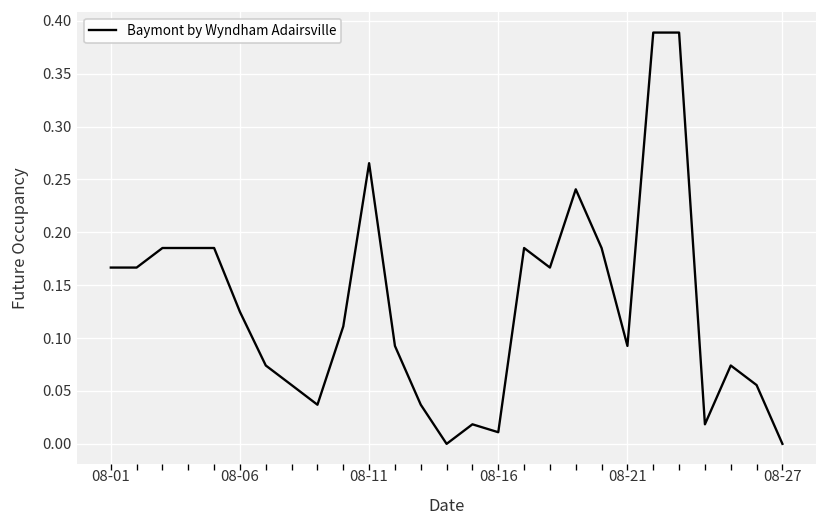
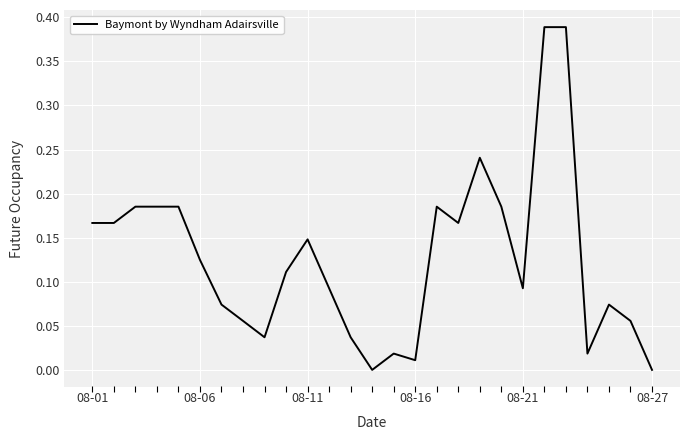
  {
    "08-01": 0.17,
    "08-06": 0.12,
-   "08-11": 0.27,
+   "08-11": 0.15,
    "08-16": 0.01,
    "08-21": 0.09,
    "08-27": 0.00
  }
